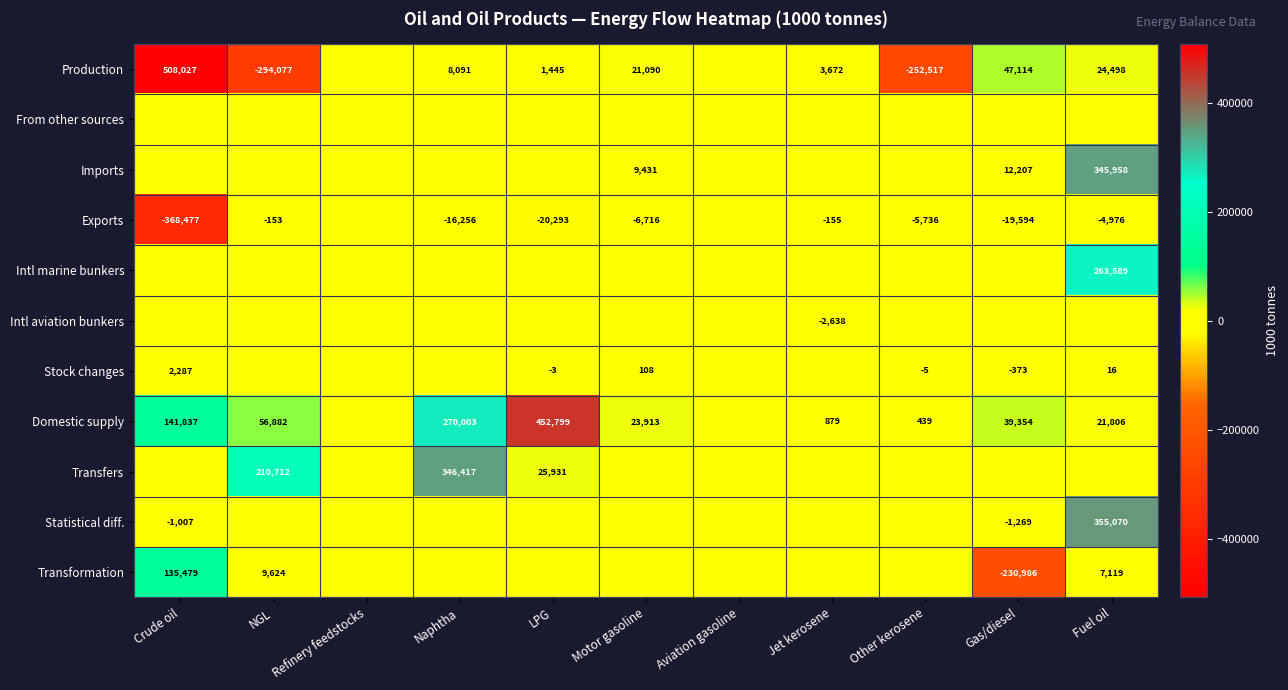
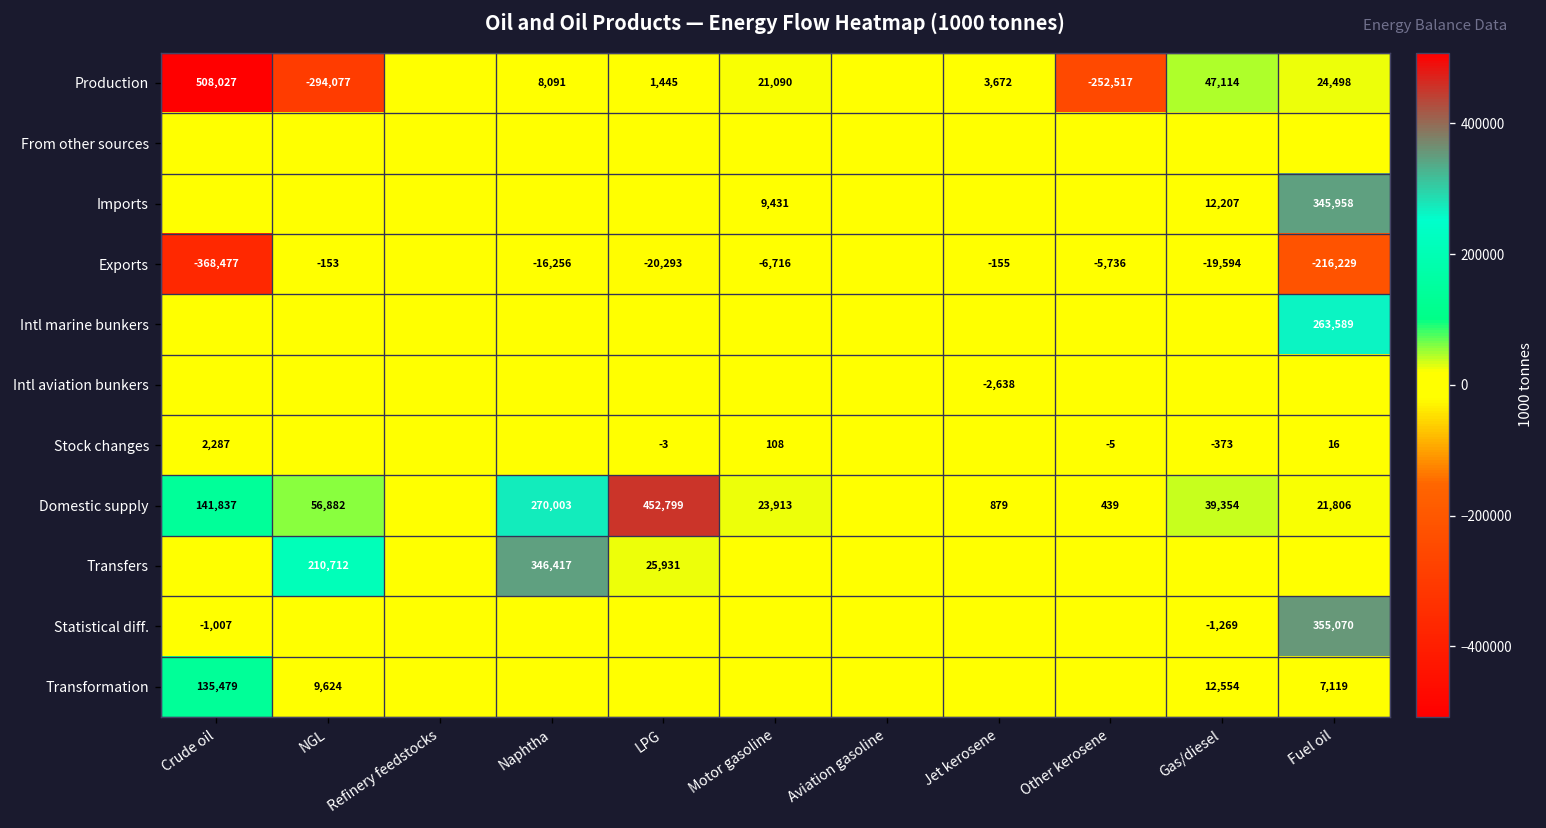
  {
    "Production": {
      "Crude oil": "508,027",
      "NGL": "-294,077",
      "Naphtha": "8,091",
      "LPG": "1,445",
      "Motor gasoline": "21,090",
      "Jet kerosene": "3,672",
      "Other kerosene": "-252,517",
      "Gas/diesel": "47,114",
      "Fuel oil": "24,498"
    },
    "Imports": {
      "Motor gasoline": "9,431",
      "Gas/diesel": "12,207",
      "Fuel oil": "345,958"
    },
    "Exports": {
      "Crude oil": "-368,477",
      "NGL": "-153",
      "Naphtha": "-16,256",
      "LPG": "-20,293",
      "Motor gasoline": "-6,716",
      "Jet kerosene": "-155",
      "Other kerosene": "-5,736",
      "Gas/diesel": "-19,594",
-     "Fuel oil": "-4,976"
+     "Fuel oil": "-216,229"
    },
    "Intl marine bunkers": {
      "Fuel oil": "263,589"
    },
    "Intl aviation bunkers": {
      "Jet kerosene": "-2,638"
    },
    "Stock changes": {
      "Crude oil": "2,287",
      "LPG": "-3",
      "Motor gasoline": "108",
      "Other kerosene": "-5",
      "Gas/diesel": "-373",
      "Fuel oil": "16"
    },
    "Domestic supply": {
      "Crude oil": "141,837",
      "NGL": "56,882",
      "Naphtha": "270,003",
      "LPG": "452,799",
      "Motor gasoline": "23,913",
      "Jet kerosene": "879",
      "Other kerosene": "439",
      "Gas/diesel": "39,354",
      "Fuel oil": "21,806"
    },
    "Transfers": {
      "NGL": "210,712",
      "Naphtha": "346,417",
      "LPG": "25,931"
    },
    "Statistical diff.": {
      "Crude oil": "-1,007",
      "Gas/diesel": "-1,269",
      "Fuel oil": "355,070"
    },
    "Transformation": {
      "Crude oil": "135,479",
      "NGL": "9,624",
-     "Gas/diesel": "-230,986",
+     "Gas/diesel": "12,554",
      "Fuel oil": "7,119"
    }
  }
